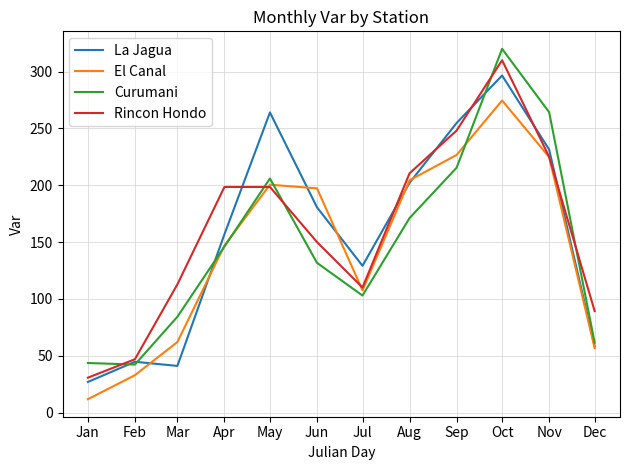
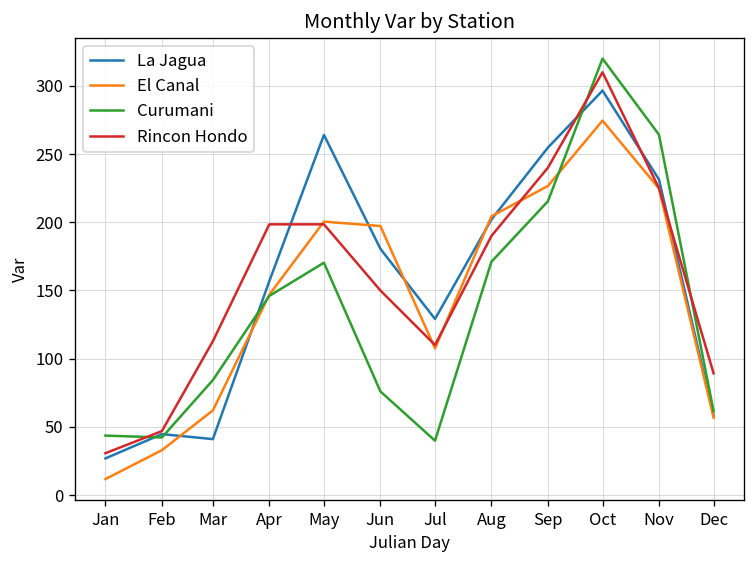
  {
    "La Jagua": {
      "Jan": 27,
      "Mar": 41,
      "Apr": 157,
      "May": 264,
      "Jun": 181,
      "Jul": 129,
      "Aug": 202,
      "Sep": 255,
      "Oct": 297,
      "Nov": 231
    },
    "El Canal": {
      "Jan": 12,
      "Feb": 33,
      "Mar": 62,
      "Jun": 197,
      "Jul": 108,
      "Aug": 204,
      "Sep": 227,
      "Oct": 275
    },
    "Curumani": {
      "Jan": 44,
      "Feb": 42,
      "Mar": 84,
-     "May": 206,
-     "Jun": 132,
-     "Jul": 103,
+     "May": 170,
+     "Jun": 76,
+     "Jul": 40,
      "Aug": 171,
      "Sep": 215,
      "Oct": 320,
      "Nov": 264,
      "Dec": 61
    },
    "Rincon Hondo": {
      "Jan": 31,
      "Mar": 113,
      "Apr": 198,
      "Jun": 150,
      "Jul": 110,
-     "Aug": 211,
-     "Sep": 248,
+     "Aug": 190,
+     "Sep": 240,
      "Oct": 310,
      "Dec": 89
    }
  }
